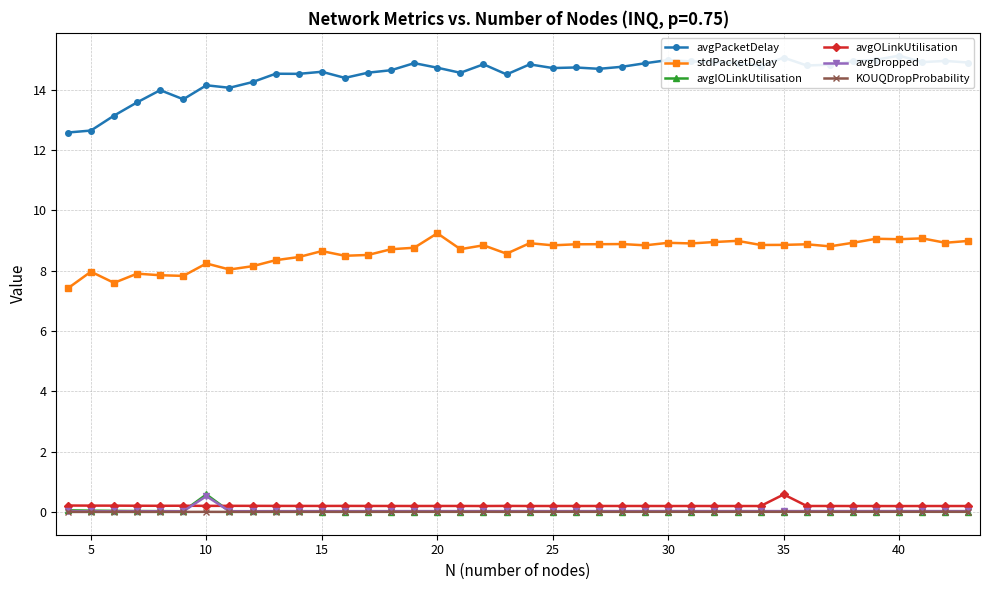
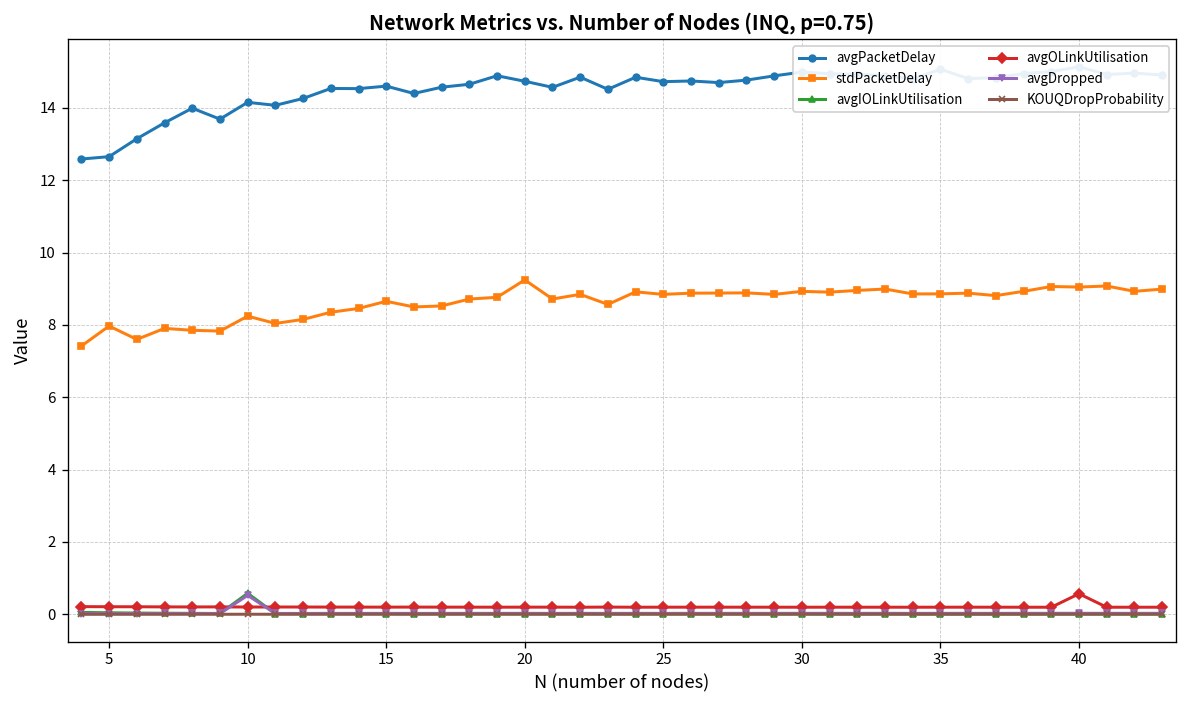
  {
    "avgPacketDelay": {
      "5": 12.7,
      "10": 14.2,
      "15": 14.6,
      "20": 14.7,
      "25": 14.7
    },
    "stdPacketDelay": {
      "5": 8.0,
      "10": 8.2,
      "15": 8.7,
      "20": 9.2,
      "25": 8.8,
      "30": 8.9,
      "35": 8.9,
      "40": 9.0
    },
    "avgOLinkUtilisation": {
      "5": 0.2,
      "10": 0.2,
      "15": 0.2,
      "20": 0.2,
      "25": 0.2,
      "30": 0.2,
-     "35": 0.6,
-     "40": 0.2
+     "35": 0.2,
+     "40": 0.6
    },
    "KOUQDropProbability": {
      "10": 0.0
    }
  }
